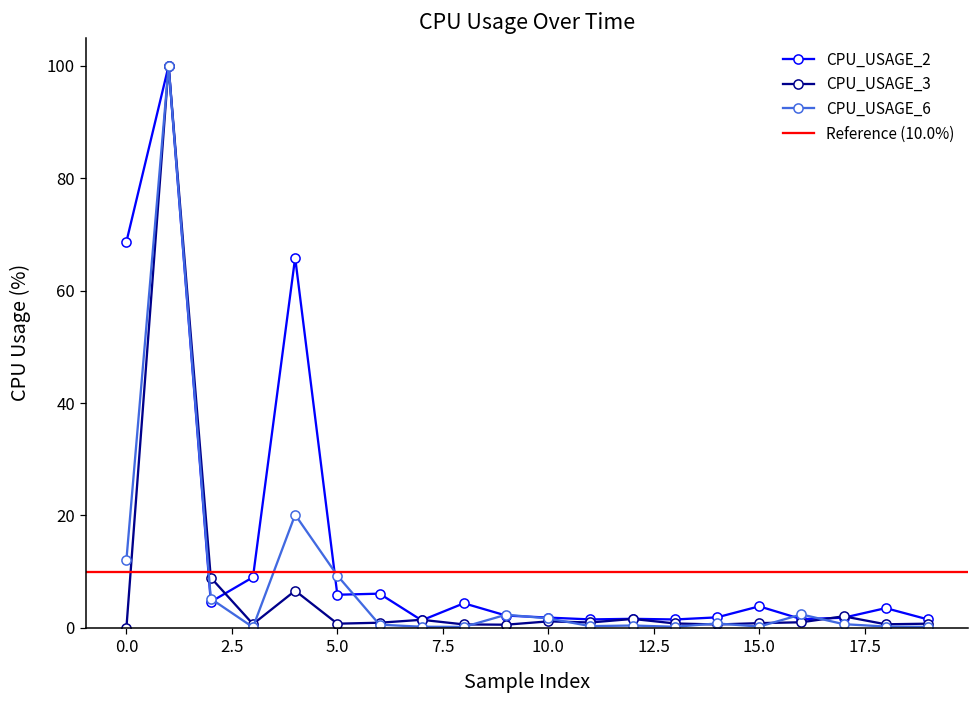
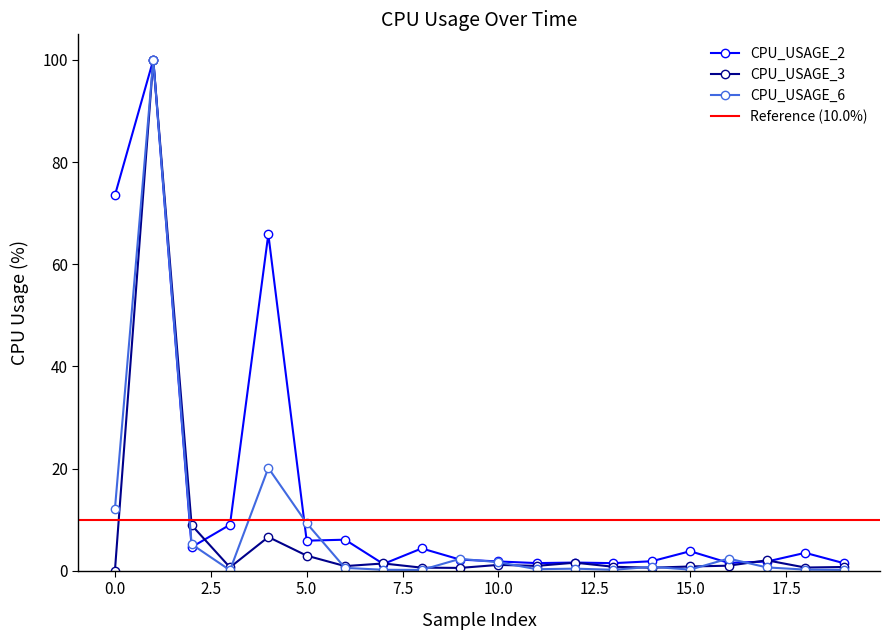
  {
    "CPU_USAGE_2": {
-     "0.0": 69,
+     "0.0": 73,
      "5.0": 6,
      "15.0": 4
    },
    "CPU_USAGE_3": {
      "0.0": 0,
-     "5.0": 1,
+     "5.0": 3,
      "10.0": 1,
      "15.0": 1
    },
    "CPU_USAGE_6": {
      "0.0": 12,
      "5.0": 9,
      "15.0": 0
    }
  }
